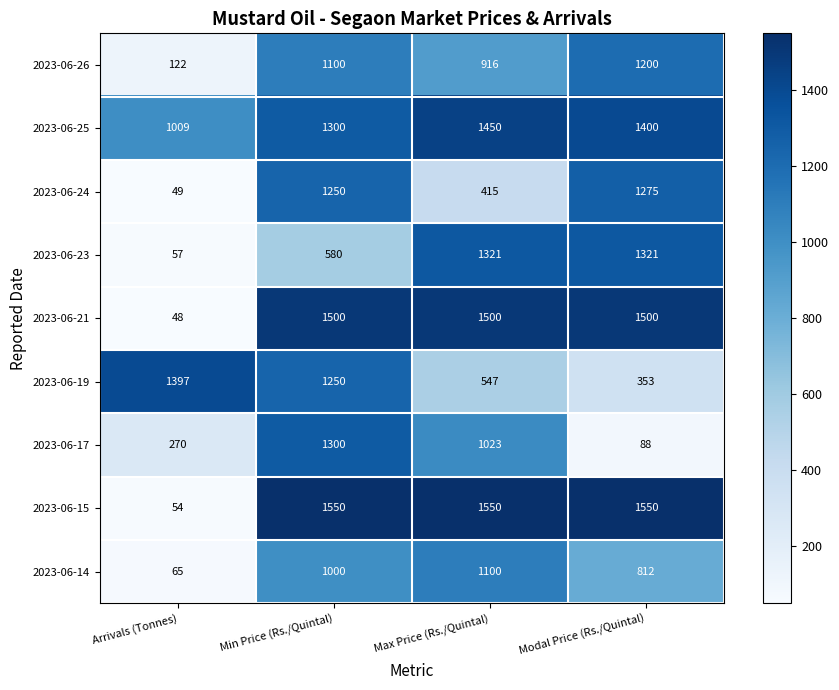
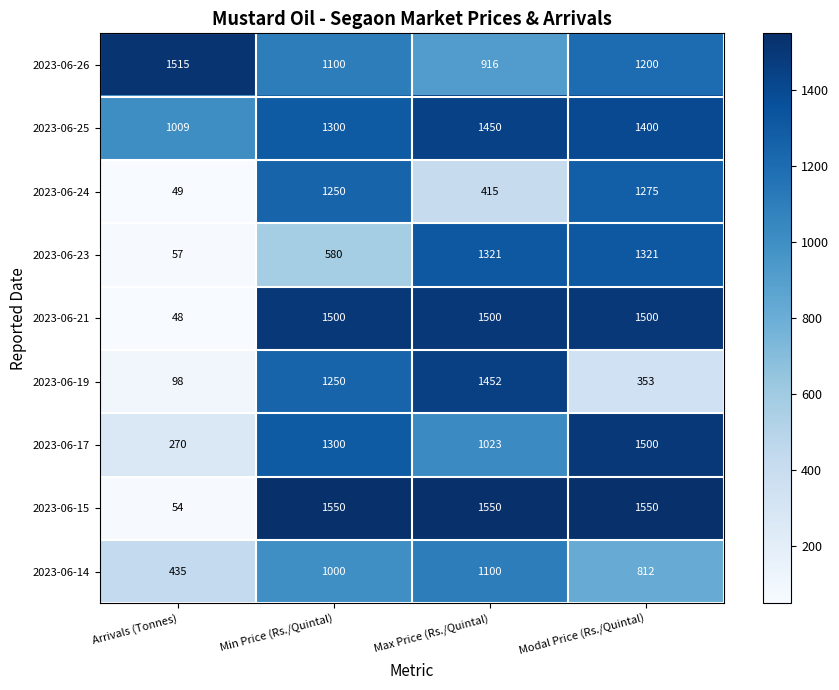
  {
    "2023-06-26": {
-     "Arrivals (Tonnes)": 122,
+     "Arrivals (Tonnes)": 1515,
      "Min Price (Rs./Quintal)": 1100,
      "Max Price (Rs./Quintal)": 916,
      "Modal Price (Rs./Quintal)": 1200
    },
    "2023-06-25": {
      "Arrivals (Tonnes)": 1009,
      "Min Price (Rs./Quintal)": 1300,
      "Max Price (Rs./Quintal)": 1450,
      "Modal Price (Rs./Quintal)": 1400
    },
    "2023-06-24": {
      "Arrivals (Tonnes)": 49,
      "Min Price (Rs./Quintal)": 1250,
      "Max Price (Rs./Quintal)": 415,
      "Modal Price (Rs./Quintal)": 1275
    },
    "2023-06-23": {
      "Arrivals (Tonnes)": 57,
      "Min Price (Rs./Quintal)": 580,
      "Max Price (Rs./Quintal)": 1321,
      "Modal Price (Rs./Quintal)": 1321
    },
    "2023-06-21": {
      "Arrivals (Tonnes)": 48,
      "Min Price (Rs./Quintal)": 1500,
      "Max Price (Rs./Quintal)": 1500,
      "Modal Price (Rs./Quintal)": 1500
    },
    "2023-06-19": {
-     "Arrivals (Tonnes)": 1397,
+     "Arrivals (Tonnes)": 98,
      "Min Price (Rs./Quintal)": 1250,
-     "Max Price (Rs./Quintal)": 547,
+     "Max Price (Rs./Quintal)": 1452,
      "Modal Price (Rs./Quintal)": 353
    },
    "2023-06-17": {
      "Arrivals (Tonnes)": 270,
      "Min Price (Rs./Quintal)": 1300,
      "Max Price (Rs./Quintal)": 1023,
-     "Modal Price (Rs./Quintal)": 88
+     "Modal Price (Rs./Quintal)": 1500
    },
    "2023-06-15": {
      "Arrivals (Tonnes)": 54,
      "Min Price (Rs./Quintal)": 1550,
      "Max Price (Rs./Quintal)": 1550,
      "Modal Price (Rs./Quintal)": 1550
    },
    "2023-06-14": {
-     "Arrivals (Tonnes)": 65,
+     "Arrivals (Tonnes)": 435,
      "Min Price (Rs./Quintal)": 1000,
      "Max Price (Rs./Quintal)": 1100,
      "Modal Price (Rs./Quintal)": 812
    }
  }
